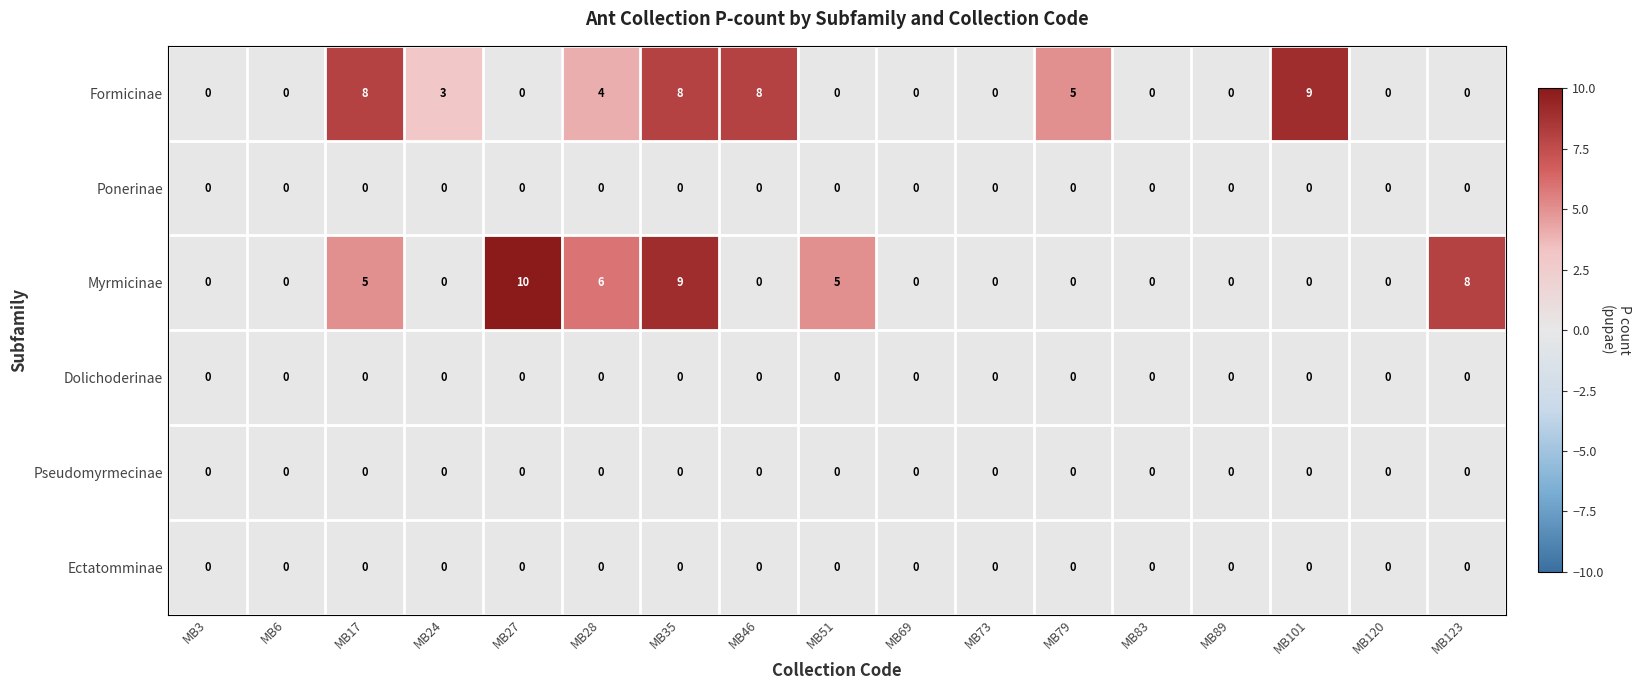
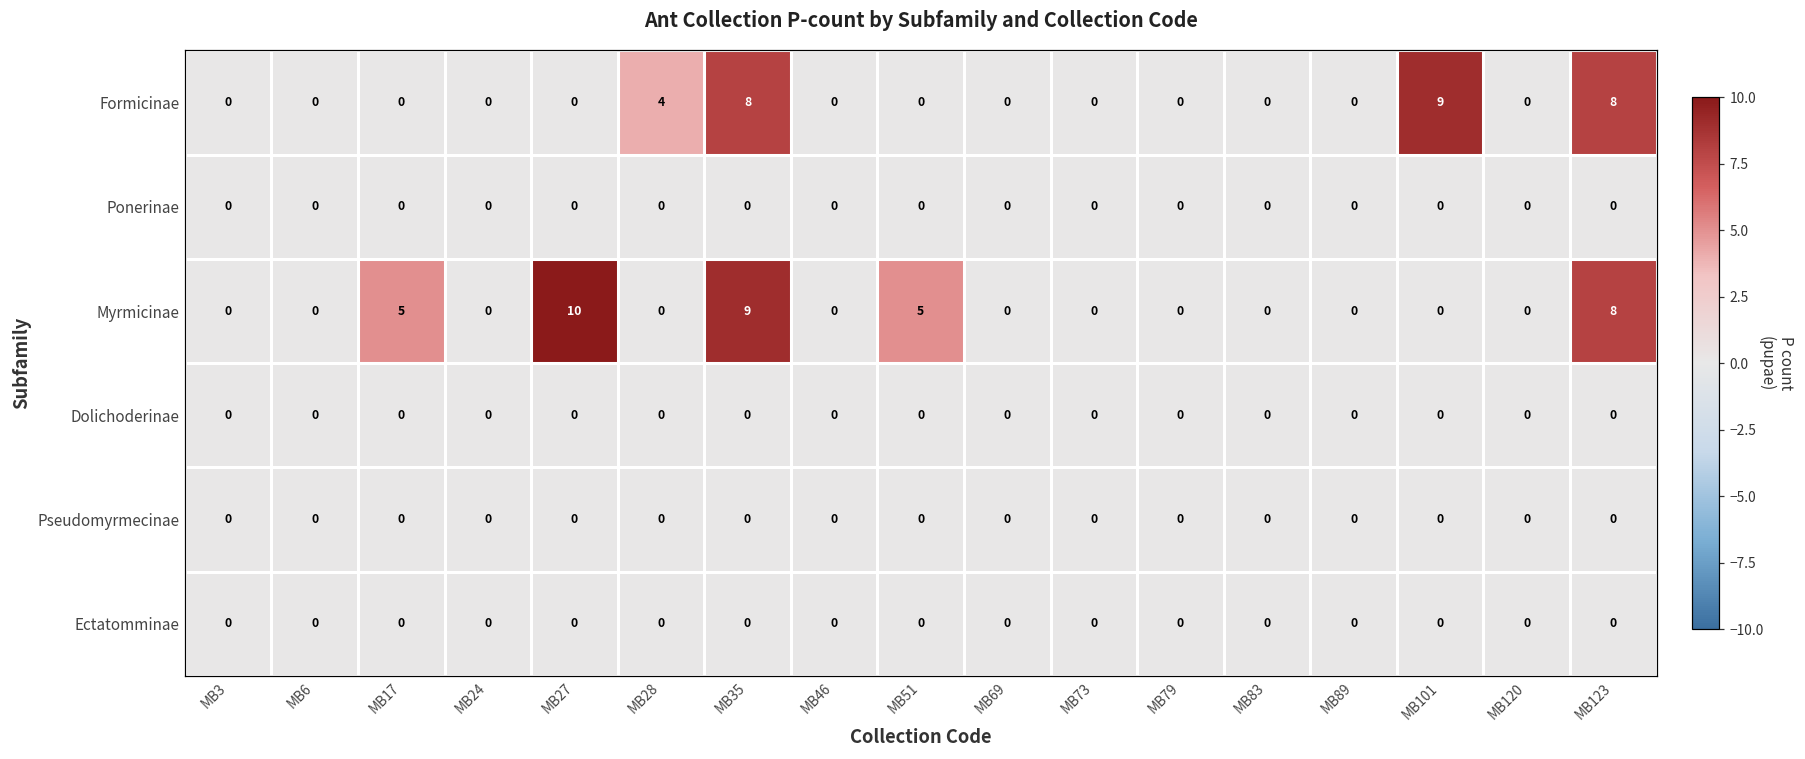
  {
    "Formicinae": {
      "MB3": 0,
      "MB6": 0,
-     "MB17": 8,
-     "MB24": 3,
+     "MB17": 0,
+     "MB24": 0,
      "MB27": 0,
      "MB28": 4,
      "MB35": 8,
-     "MB46": 8,
+     "MB46": 0,
      "MB51": 0,
      "MB69": 0,
      "MB73": 0,
-     "MB79": 5,
+     "MB79": 0,
      "MB83": 0,
      "MB89": 0,
      "MB101": 9,
      "MB120": 0,
-     "MB123": 0
+     "MB123": 8
    },
    "Ponerinae": {
      "MB3": 0,
      "MB6": 0,
      "MB17": 0,
      "MB24": 0,
      "MB27": 0,
      "MB28": 0,
      "MB35": 0,
      "MB46": 0,
      "MB51": 0,
      "MB69": 0,
      "MB73": 0,
      "MB79": 0,
      "MB83": 0,
      "MB89": 0,
      "MB101": 0,
      "MB120": 0,
      "MB123": 0
    },
    "Myrmicinae": {
      "MB3": 0,
      "MB6": 0,
      "MB17": 5,
      "MB24": 0,
      "MB27": 10,
-     "MB28": 6,
+     "MB28": 0,
      "MB35": 9,
      "MB46": 0,
      "MB51": 5,
      "MB69": 0,
      "MB73": 0,
      "MB79": 0,
      "MB83": 0,
      "MB89": 0,
      "MB101": 0,
      "MB120": 0,
      "MB123": 8
    },
    "Dolichoderinae": {
      "MB3": 0,
      "MB6": 0,
      "MB17": 0,
      "MB24": 0,
      "MB27": 0,
      "MB28": 0,
      "MB35": 0,
      "MB46": 0,
      "MB51": 0,
      "MB69": 0,
      "MB73": 0,
      "MB79": 0,
      "MB83": 0,
      "MB89": 0,
      "MB101": 0,
      "MB120": 0,
      "MB123": 0
    },
    "Pseudomyrmecinae": {
      "MB3": 0,
      "MB6": 0,
      "MB17": 0,
      "MB24": 0,
      "MB27": 0,
      "MB28": 0,
      "MB35": 0,
      "MB46": 0,
      "MB51": 0,
      "MB69": 0,
      "MB73": 0,
      "MB79": 0,
      "MB83": 0,
      "MB89": 0,
      "MB101": 0,
      "MB120": 0,
      "MB123": 0
    },
    "Ectatomminae": {
      "MB3": 0,
      "MB6": 0,
      "MB17": 0,
      "MB24": 0,
      "MB27": 0,
      "MB28": 0,
      "MB35": 0,
      "MB46": 0,
      "MB51": 0,
      "MB69": 0,
      "MB73": 0,
      "MB79": 0,
      "MB83": 0,
      "MB89": 0,
      "MB101": 0,
      "MB120": 0,
      "MB123": 0
    }
  }
